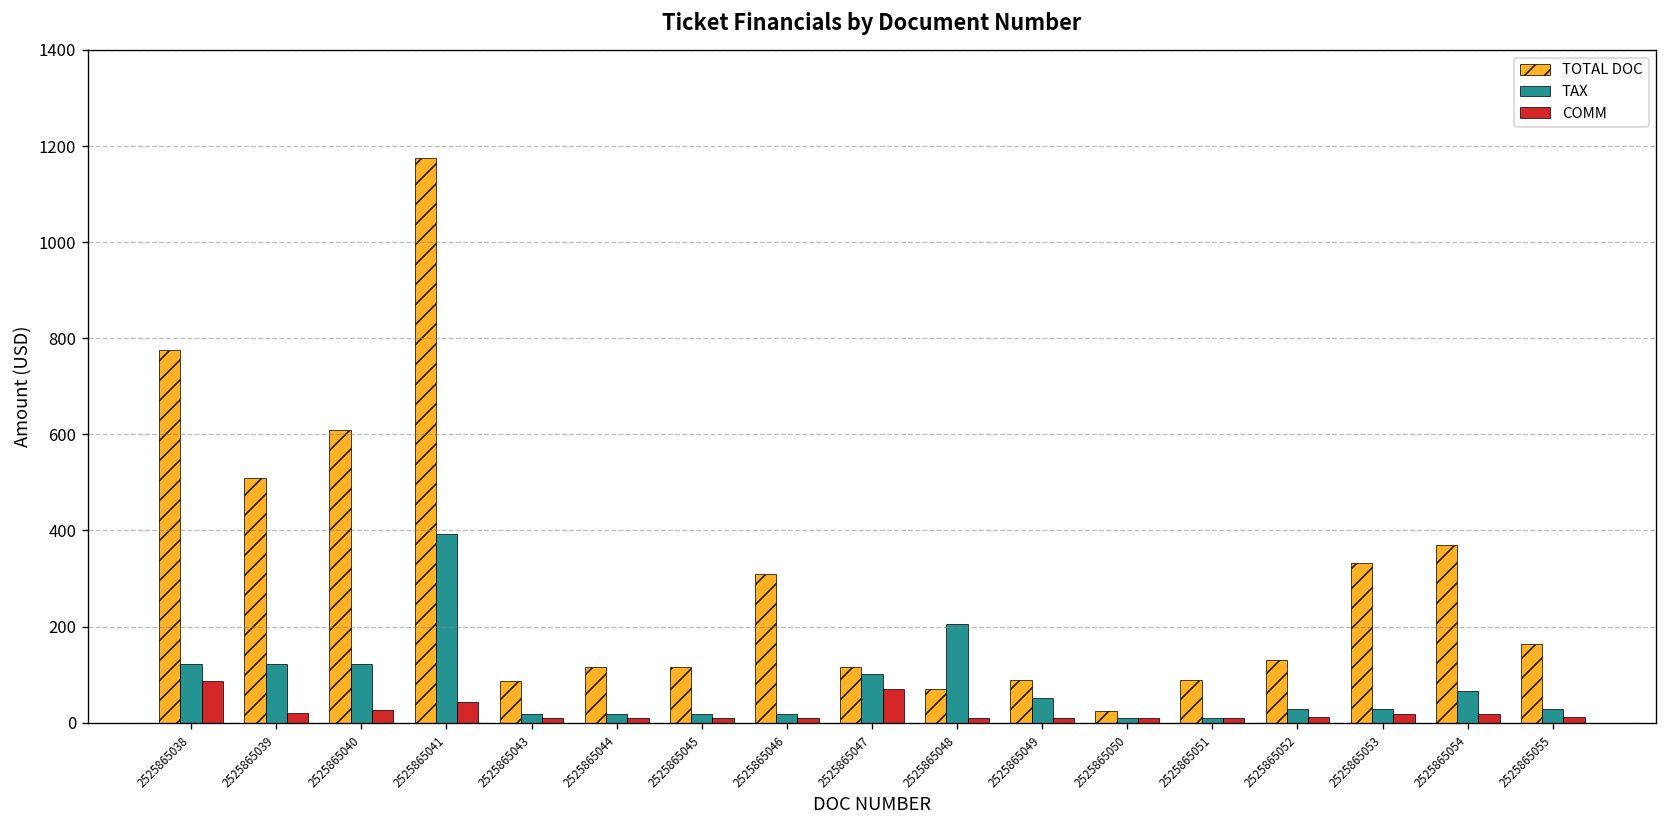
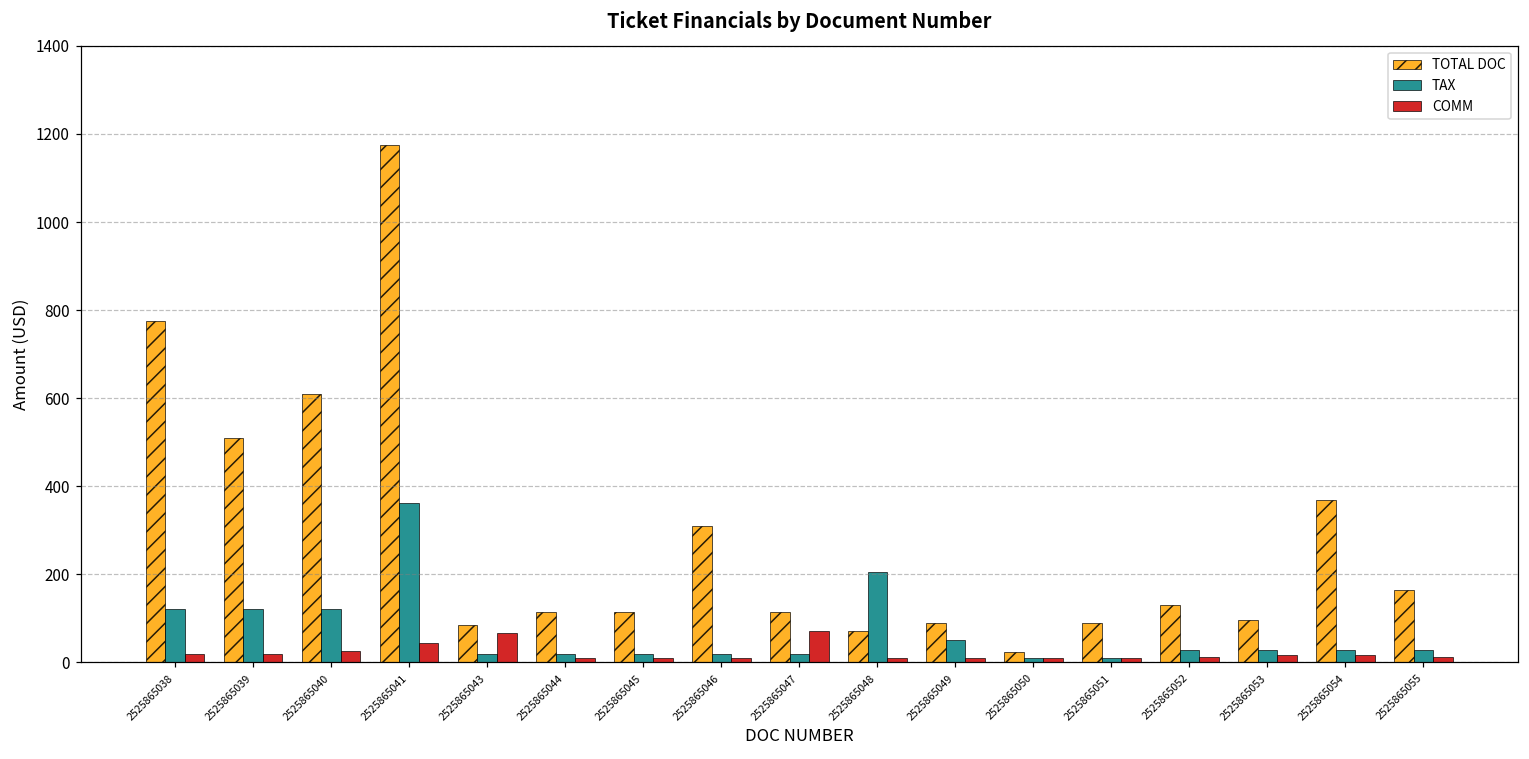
  {
    "TOTAL DOC": {
      "2525865038": 770,
      "2525865039": 510,
      "2525865040": 610,
      "2525865041": 1180,
      "2525865043": 90,
      "2525865044": 120,
      "2525865045": 120,
      "2525865046": 310,
      "2525865047": 120,
      "2525865048": 70,
      "2525865049": 90,
      "2525865050": 20,
      "2525865051": 90,
      "2525865052": 130,
-     "2525865053": 330,
+     "2525865053": 100,
      "2525865054": 370,
      "2525865055": 160
    },
    "TAX": {
      "2525865038": 120,
      "2525865039": 120,
      "2525865040": 120,
-     "2525865041": 390,
+     "2525865041": 360,
      "2525865043": 20,
      "2525865044": 20,
      "2525865045": 20,
      "2525865046": 20,
-     "2525865047": 100,
+     "2525865047": 20,
      "2525865048": 200,
      "2525865049": 50,
      "2525865050": 10,
      "2525865051": 10,
      "2525865052": 30,
      "2525865053": 30,
-     "2525865054": 70,
+     "2525865054": 30,
      "2525865055": 30
    },
    "COMM": {
-     "2525865038": 90,
+     "2525865038": 20,
      "2525865039": 20,
      "2525865040": 30,
      "2525865041": 40,
-     "2525865043": 10,
+     "2525865043": 70,
      "2525865044": 10,
      "2525865045": 10,
      "2525865046": 10,
      "2525865047": 70,
      "2525865048": 10,
      "2525865049": 10,
      "2525865050": 10,
      "2525865051": 10,
      "2525865052": 10,
      "2525865053": 20,
      "2525865054": 20,
      "2525865055": 10
    }
  }
